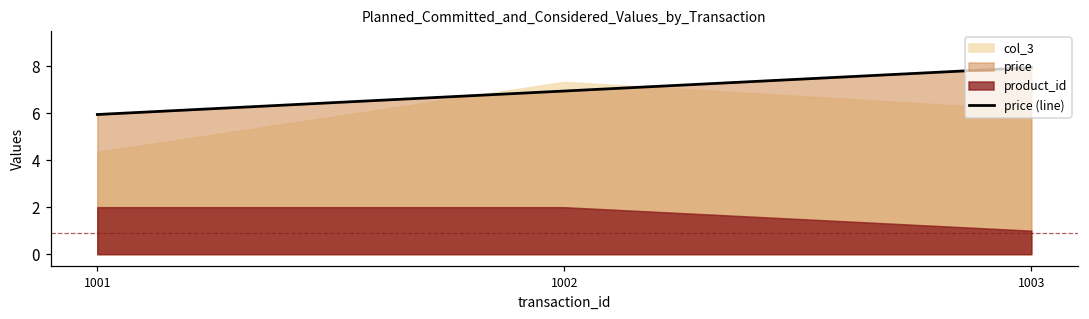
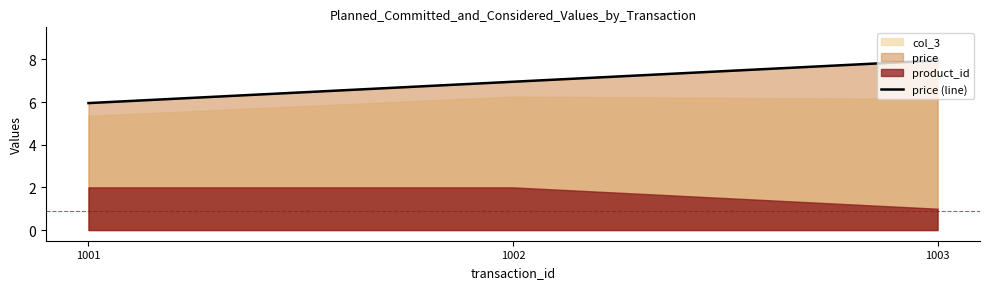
  {
    "col_3": {
-     "1001": 4.4,
-     "1002": 7.3
+     "1001": 5.4,
+     "1002": 6.3
    },
    "price": {
      "1001": 6.0,
      "1002": 7.0
    },
    "product_id": {
      "1001": 2.0,
      "1002": 2.0,
      "1003": 1.0
    }
  }
